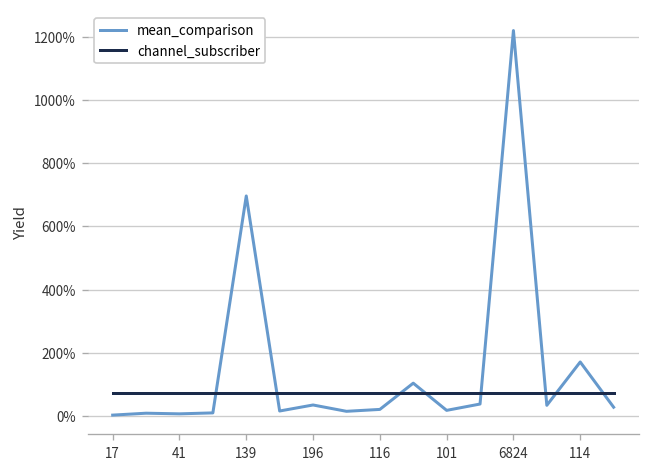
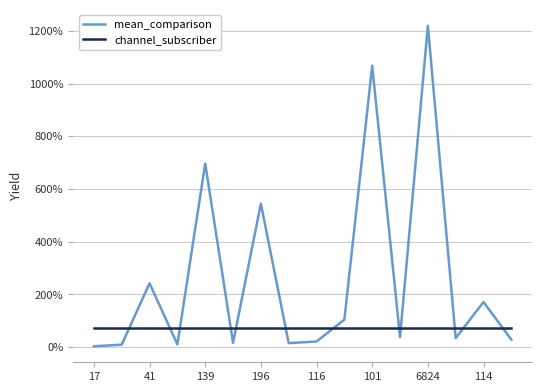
  {
    "mean_comparison": {
      "17": "0%",
-     "41": "10%",
+     "41": "240%",
      "139": "700%",
-     "196": "40%",
+     "196": "540%",
      "116": "20%",
-     "101": "20%",
+     "101": "1070%",
      "6824": "1220%",
      "114": "170%"
    },
    "channel_subscriber": {
      "17": "70%",
      "41": "70%",
      "139": "70%",
      "196": "70%",
      "116": "70%",
      "101": "70%",
      "6824": "70%",
      "114": "70%"
    }
  }
